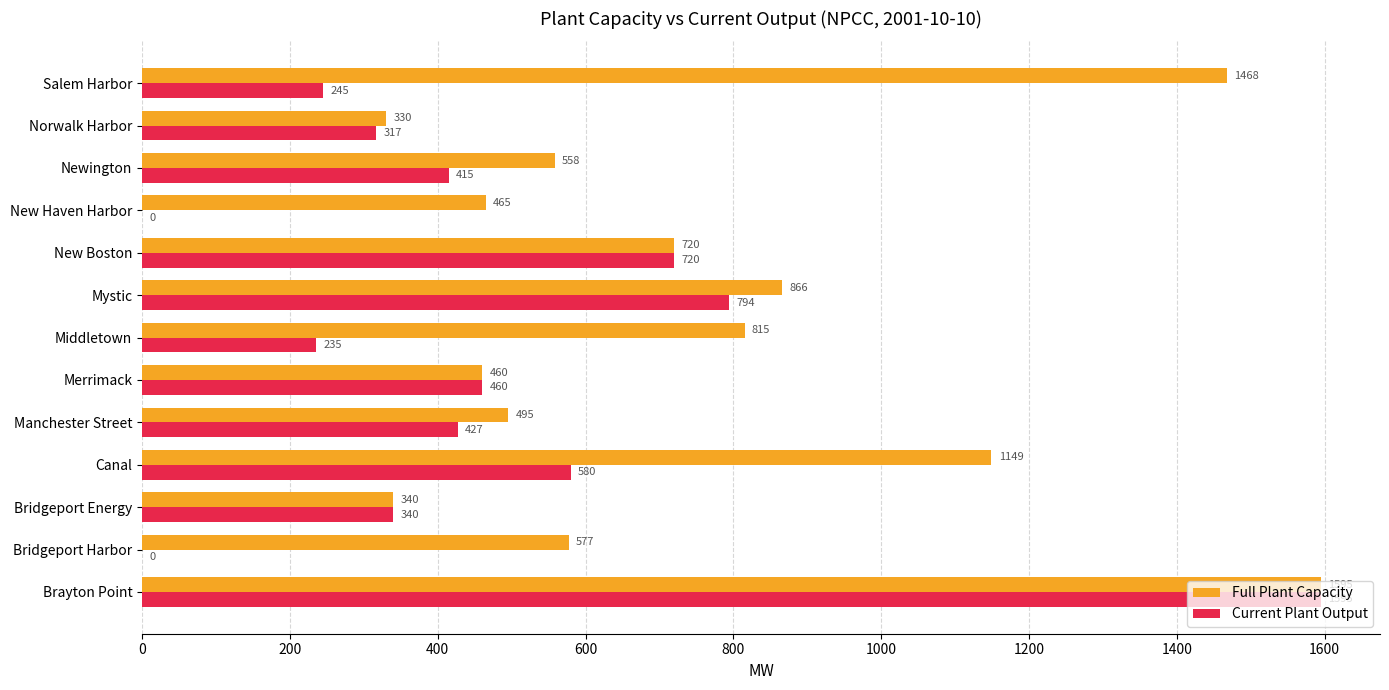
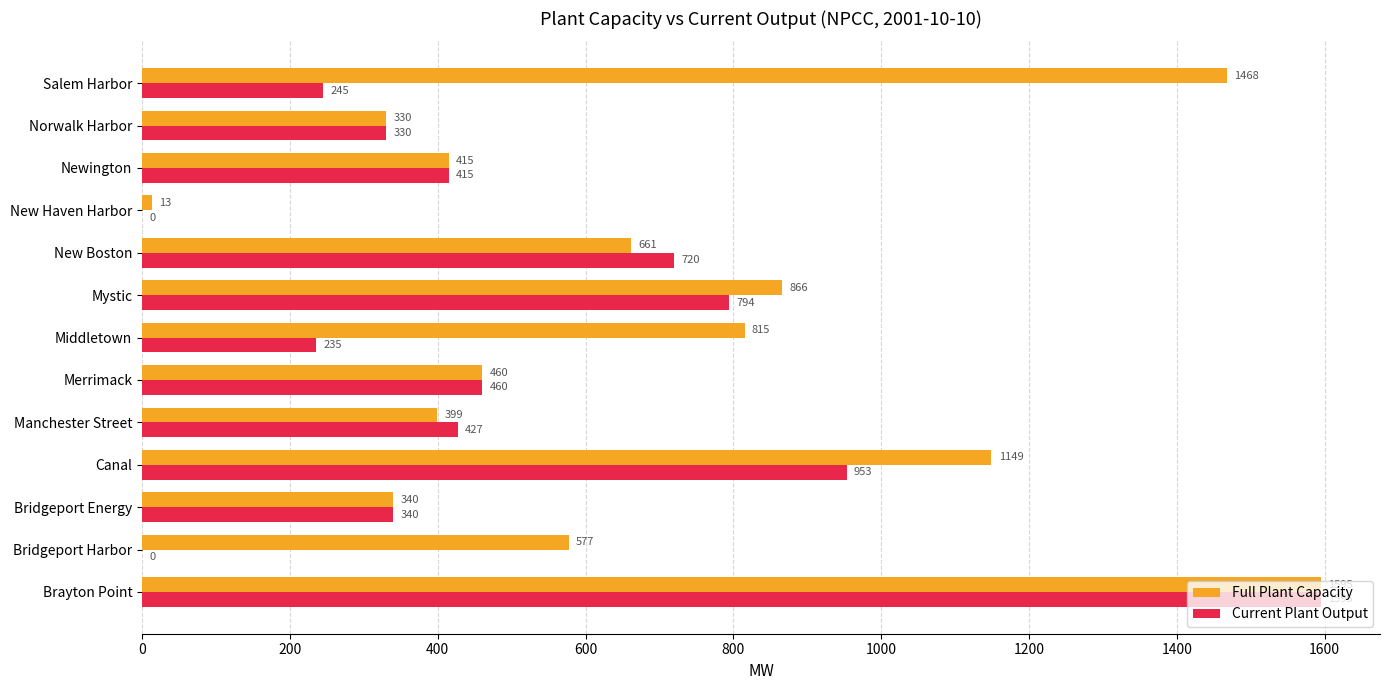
  {
    "Full Plant Capacity": {
      "Salem Harbor": 1468,
      "Norwalk Harbor": 330,
-     "Newington": 558,
-     "New Haven Harbor": 465,
-     "New Boston": 720,
+     "Newington": 415,
+     "New Haven Harbor": 13,
+     "New Boston": 661,
      "Mystic": 866,
      "Middletown": 815,
      "Merrimack": 460,
-     "Manchester Street": 495,
+     "Manchester Street": 399,
      "Canal": 1149,
      "Bridgeport Energy": 340,
      "Bridgeport Harbor": 577
    },
    "Current Plant Output": {
      "Salem Harbor": 245,
-     "Norwalk Harbor": 317,
+     "Norwalk Harbor": 330,
      "Newington": 415,
      "New Haven Harbor": 0,
      "New Boston": 720,
      "Mystic": 794,
      "Middletown": 235,
      "Merrimack": 460,
      "Manchester Street": 427,
-     "Canal": 580,
+     "Canal": 953,
      "Bridgeport Energy": 340,
      "Bridgeport Harbor": 0
    }
  }
